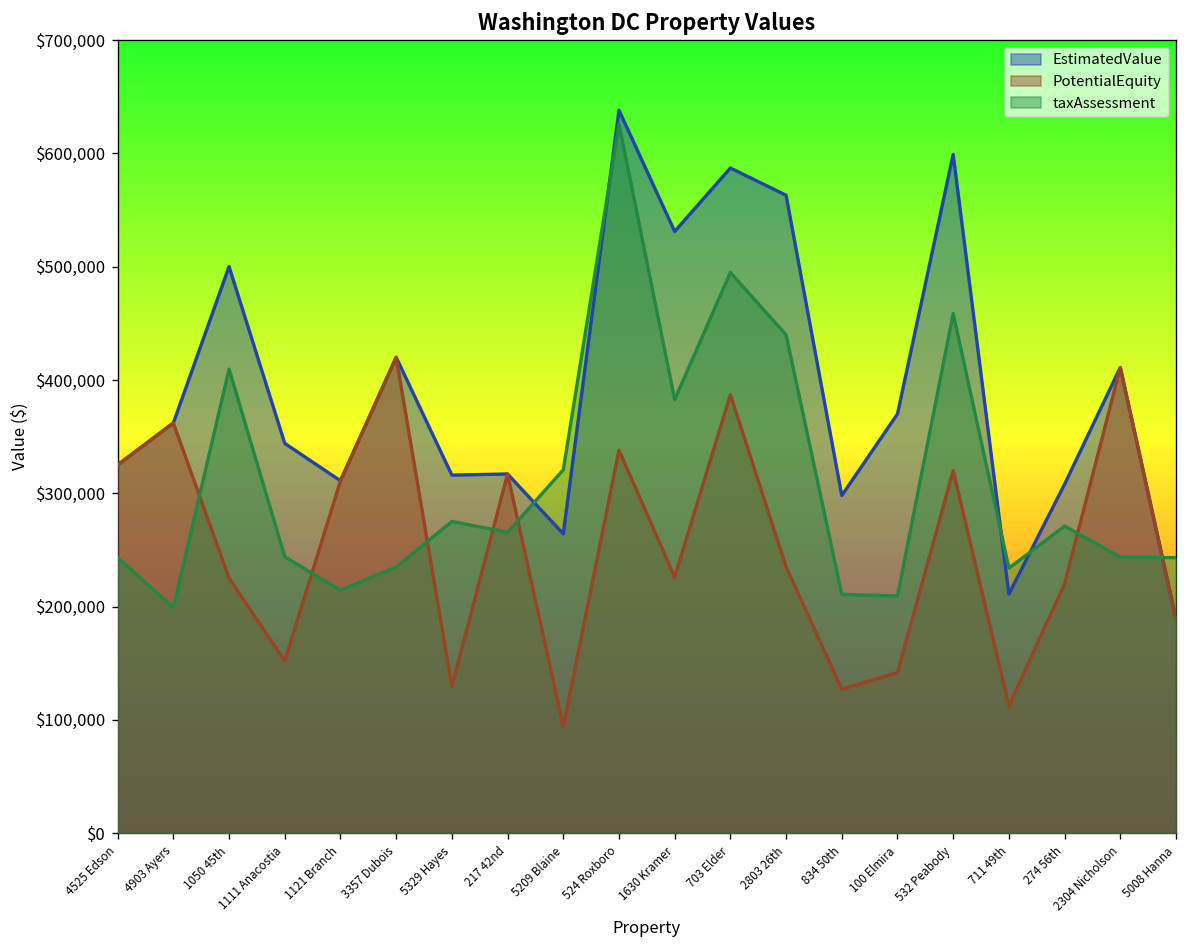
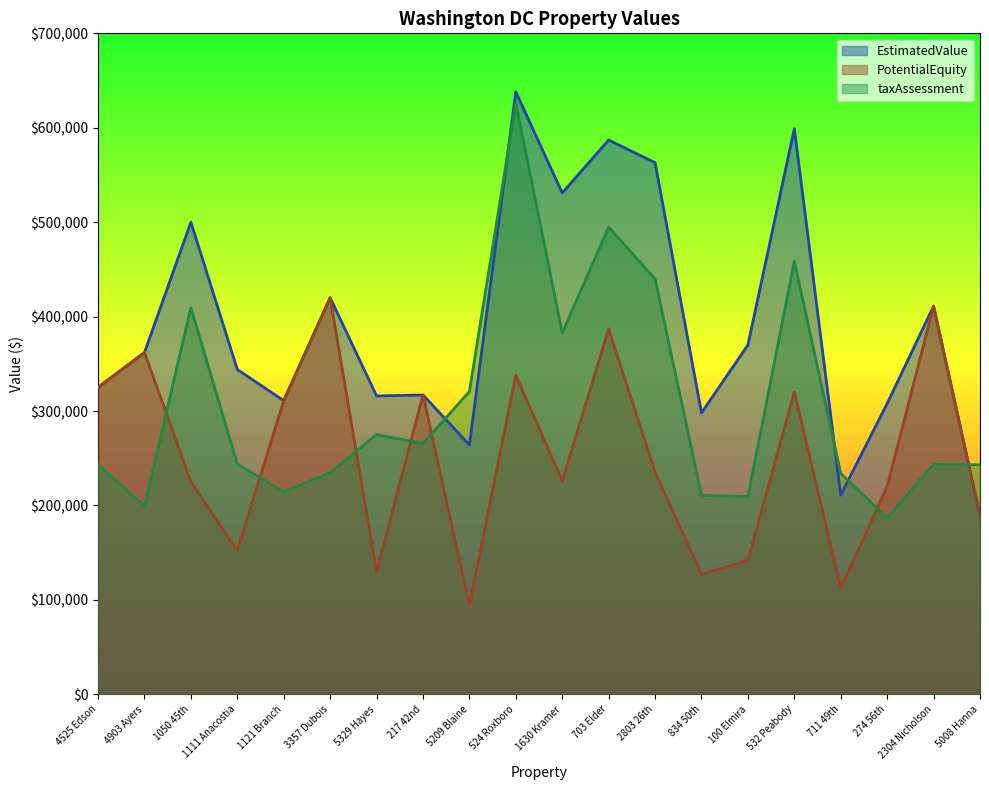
  {
    "EstimatedValue": {
      "1050 45th": "$500,000",
      "1111 Anacostia": "$340,000",
      "5329 Hayes": "$320,000",
      "5209 Blaine": "$260,000",
      "524 Roxboro": "$640,000",
      "1630 Kramer": "$530,000",
      "703 Elder": "$590,000",
      "2803 26th": "$560,000",
      "834 50th": "$300,000",
      "100 Elmira": "$370,000",
      "532 Peabody": "$600,000",
      "711 49th": "$210,000",
      "274 56th": "$310,000"
    },
    "PotentialEquity": {
      "1050 45th": "$230,000",
      "1111 Anacostia": "$150,000",
      "5329 Hayes": "$130,000",
      "5209 Blaine": "$90,000",
      "524 Roxboro": "$340,000",
      "1630 Kramer": "$230,000",
      "703 Elder": "$390,000",
      "2803 26th": "$240,000",
      "834 50th": "$130,000",
      "100 Elmira": "$140,000",
      "532 Peabody": "$320,000",
      "711 49th": "$110,000",
      "274 56th": "$220,000"
    },
    "taxAssessment": {
      "4525 Edson": "$240,000",
      "4903 Ayers": "$200,000",
      "1050 45th": "$410,000",
      "1111 Anacostia": "$240,000",
      "1121 Branch": "$210,000",
      "3357 Dubois": "$230,000",
      "5329 Hayes": "$280,000",
      "217 42nd": "$270,000",
      "5209 Blaine": "$320,000",
      "524 Roxboro": "$630,000",
      "1630 Kramer": "$380,000",
      "703 Elder": "$490,000",
      "2803 26th": "$440,000",
      "834 50th": "$210,000",
      "100 Elmira": "$210,000",
      "532 Peabody": "$460,000",
      "711 49th": "$230,000",
-     "274 56th": "$270,000",
+     "274 56th": "$190,000",
      "2304 Nicholson": "$240,000",
      "5008 Hanna": "$240,000"
    }
  }
